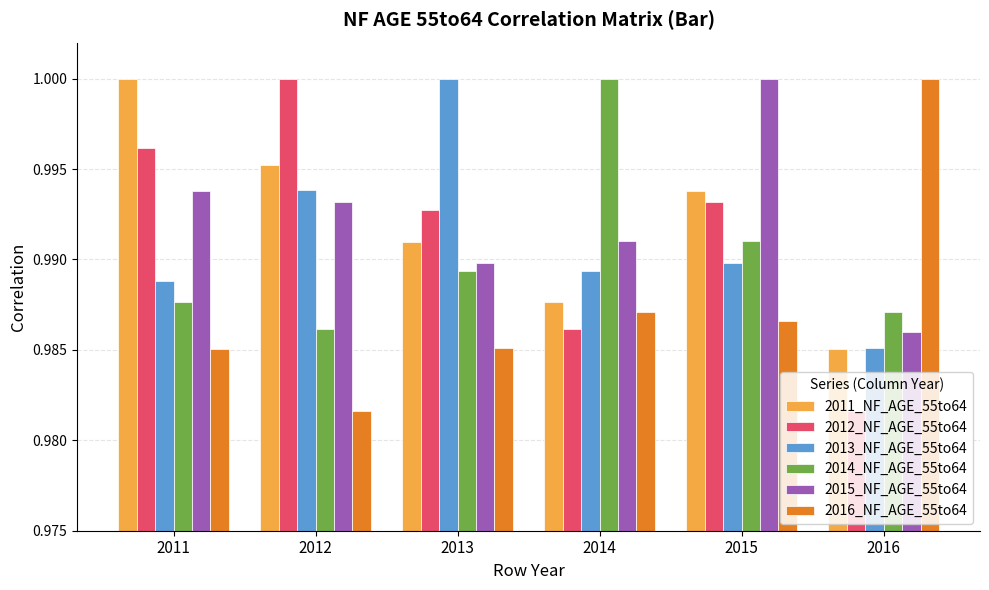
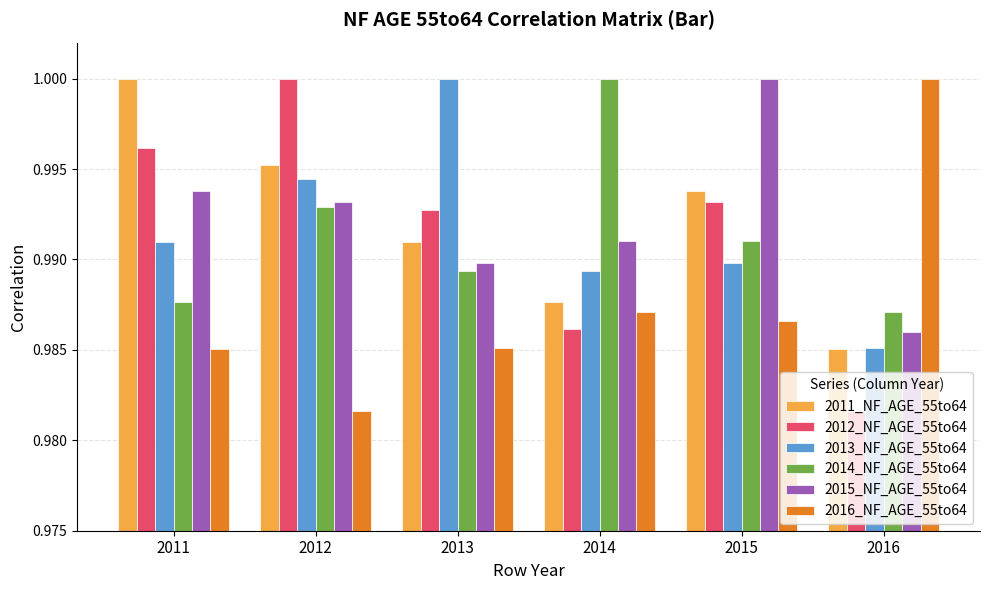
  {
    "2012_NF_AGE_55to64": {
      "2011": 0.9962,
      "2012": 1.0000,
      "2013": 0.9927,
      "2014": 0.9862,
      "2015": 0.9932
    },
    "2013_NF_AGE_55to64": {
-     "2011": 0.9888,
-     "2012": 0.9938,
+     "2011": 0.9910,
+     "2012": 0.9945,
      "2013": 1.0000,
      "2014": 0.9893,
      "2015": 0.9898,
      "2016": 0.9851
    },
    "2014_NF_AGE_55to64": {
      "2011": 0.9876,
-     "2012": 0.9862,
+     "2012": 0.9929,
      "2013": 0.9893,
      "2014": 1.0000,
      "2015": 0.9910,
      "2016": 0.9871
    },
    "2015_NF_AGE_55to64": {
      "2011": 0.9938,
      "2012": 0.9932,
      "2013": 0.9898,
      "2014": 0.9910,
      "2015": 1.0000,
      "2016": 0.9860
    }
  }
